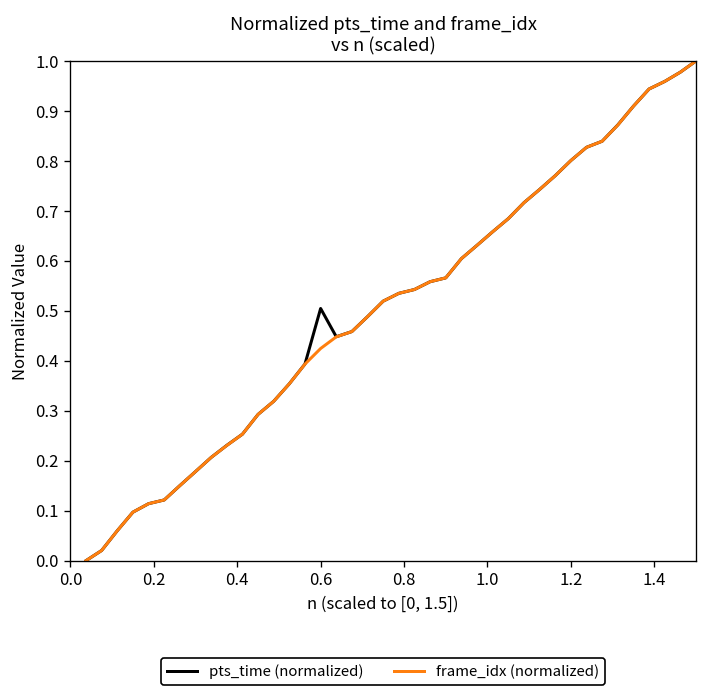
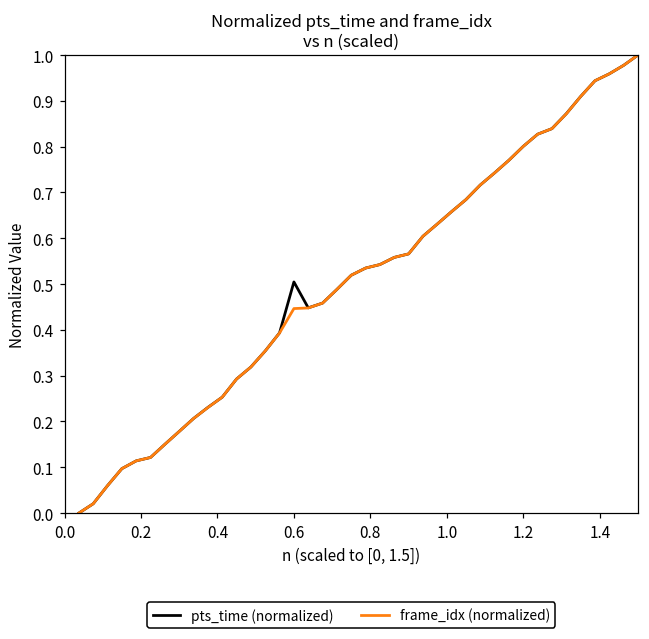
  {
    "pts_time (normalized)": {
      "0.6": 0.50
    },
    "frame_idx (normalized)": {
-     "0.6": 0.42
+     "0.6": 0.45
    }
  }
